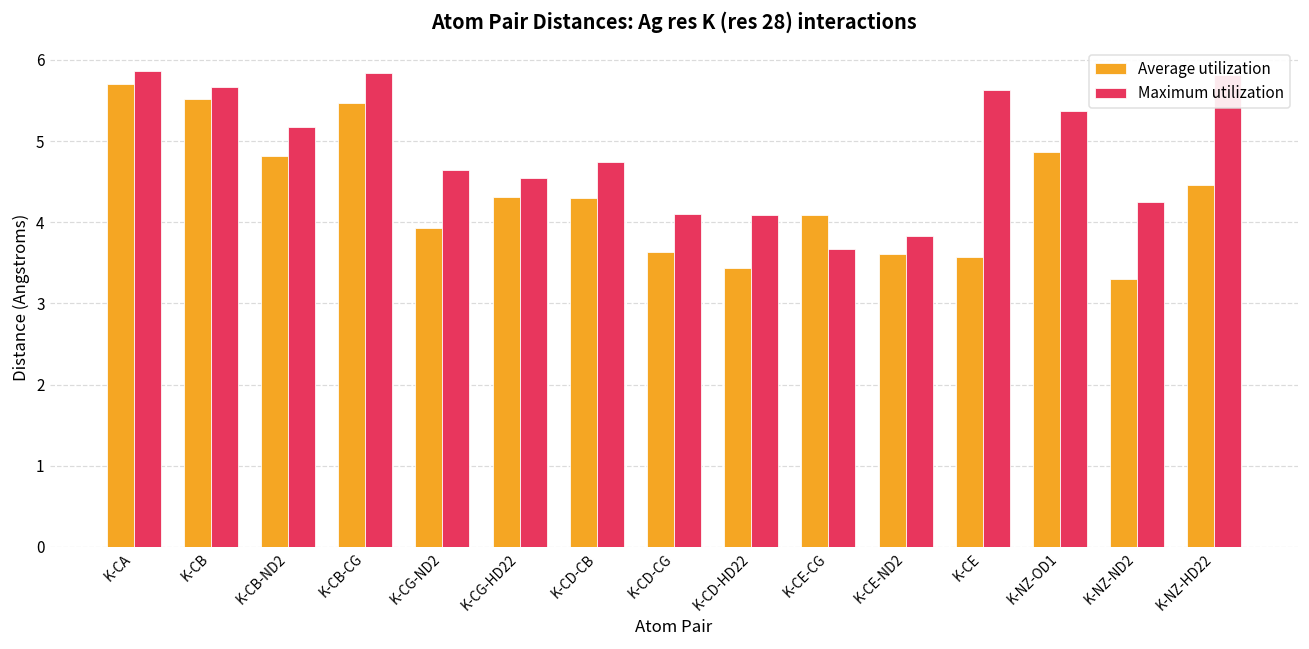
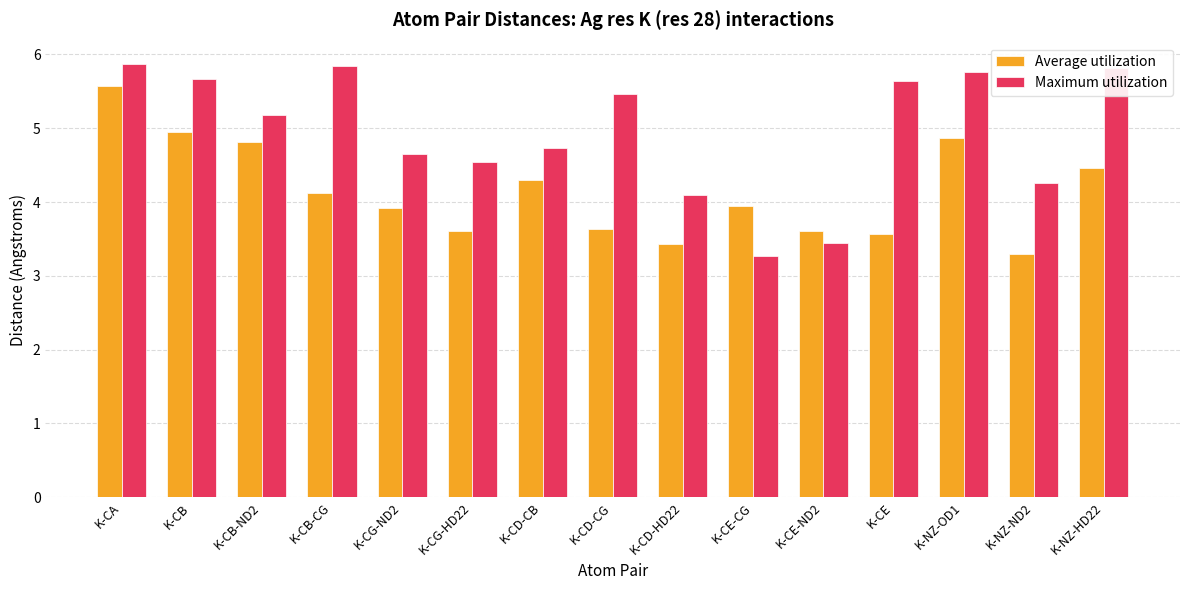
  {
    "Average utilization": {
-     "K-CA": 5.7,
-     "K-CB": 5.5,
+     "K-CA": 5.6,
+     "K-CB": 4.9,
      "K-CB-ND2": 4.8,
-     "K-CB-CG": 5.5,
+     "K-CB-CG": 4.1,
      "K-CG-ND2": 3.9,
-     "K-CG-HD22": 4.3,
+     "K-CG-HD22": 3.6,
      "K-CD-CB": 4.3,
      "K-CD-CG": 3.6,
      "K-CD-HD22": 3.4,
-     "K-CE-CG": 4.1,
+     "K-CE-CG": 3.9,
      "K-CE-ND2": 3.6,
      "K-CE": 3.6,
      "K-NZ-OD1": 4.9,
      "K-NZ-ND2": 3.3,
      "K-NZ-HD22": 4.5
    },
    "Maximum utilization": {
      "K-CA": 5.9,
      "K-CB": 5.7,
      "K-CB-ND2": 5.2,
      "K-CB-CG": 5.8,
      "K-CG-ND2": 4.6,
      "K-CG-HD22": 4.5,
      "K-CD-CB": 4.7,
-     "K-CD-CG": 4.1,
+     "K-CD-CG": 5.5,
      "K-CD-HD22": 4.1,
-     "K-CE-CG": 3.7,
-     "K-CE-ND2": 3.8,
+     "K-CE-CG": 3.3,
+     "K-CE-ND2": 3.4,
      "K-CE": 5.6,
-     "K-NZ-OD1": 5.4,
+     "K-NZ-OD1": 5.8,
      "K-NZ-ND2": 4.3
    }
  }
